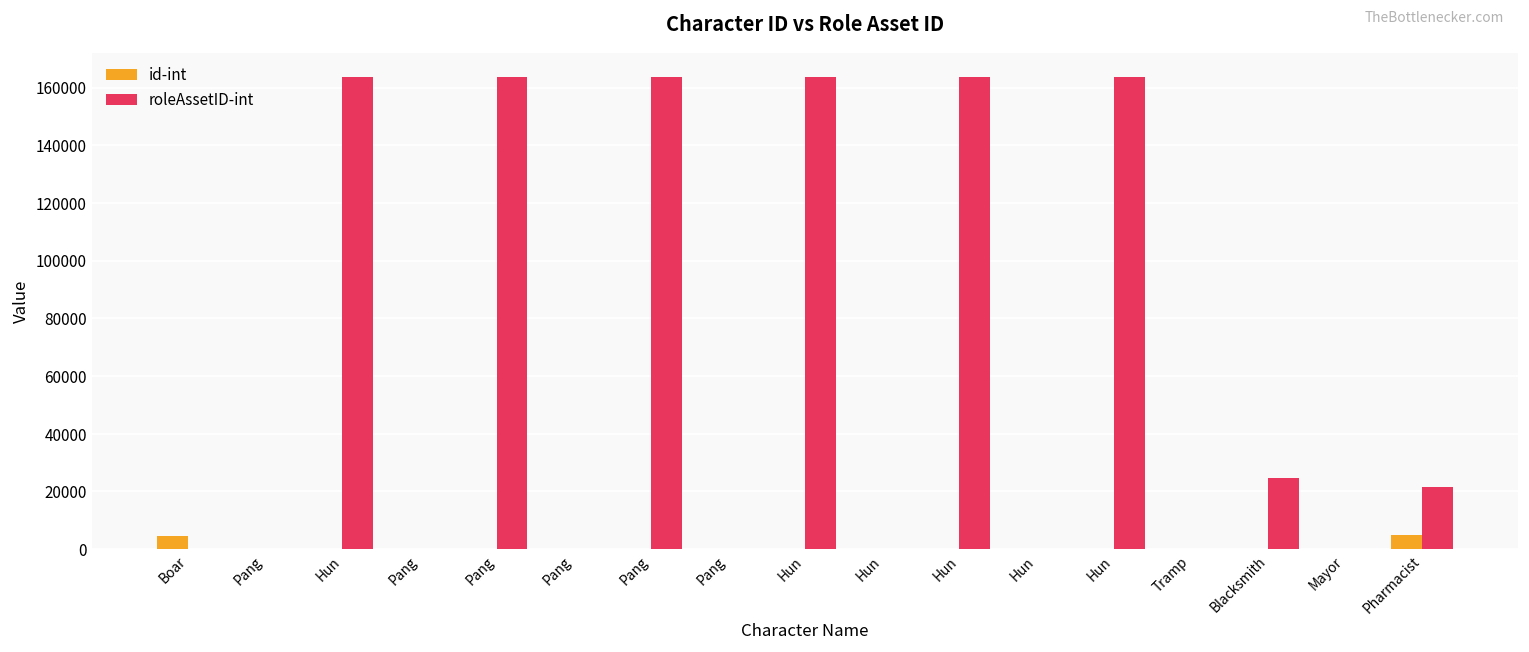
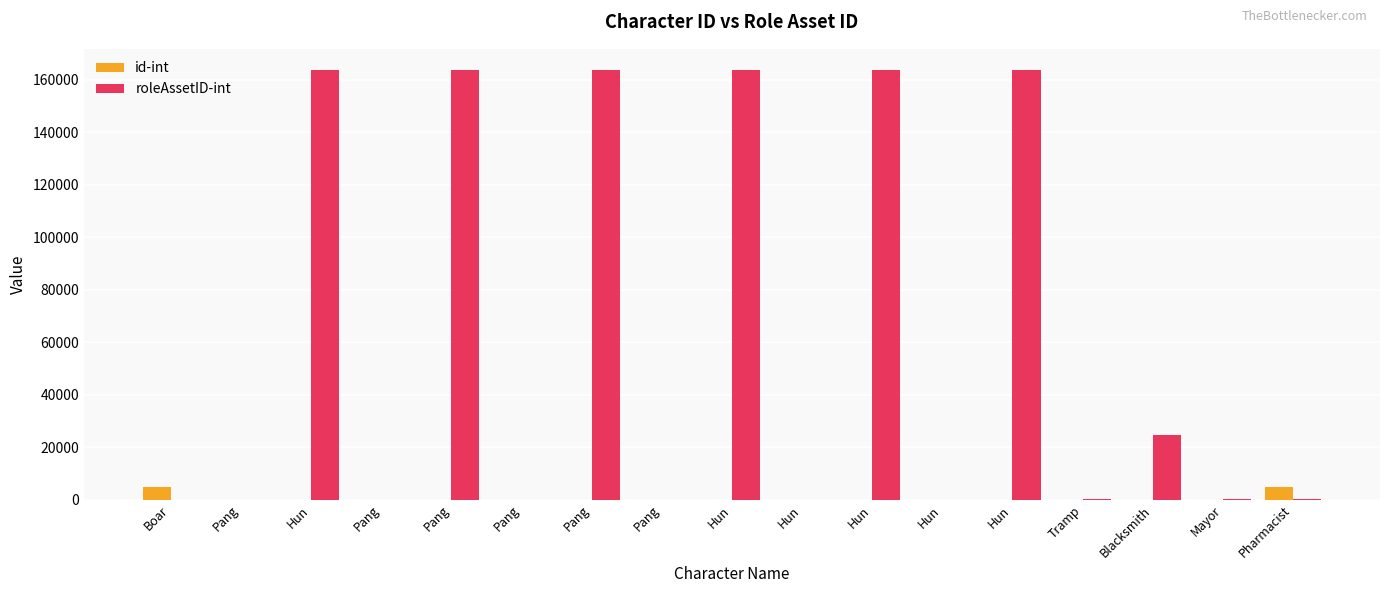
  {
    "id-int": {
      "Boar": 5000,
      "Pharmacist": 5000
    },
    "roleAssetID-int": {
      "Blacksmith": 25000,
-     "Pharmacist": 22000
+     "Pharmacist": 0
    }
  }
